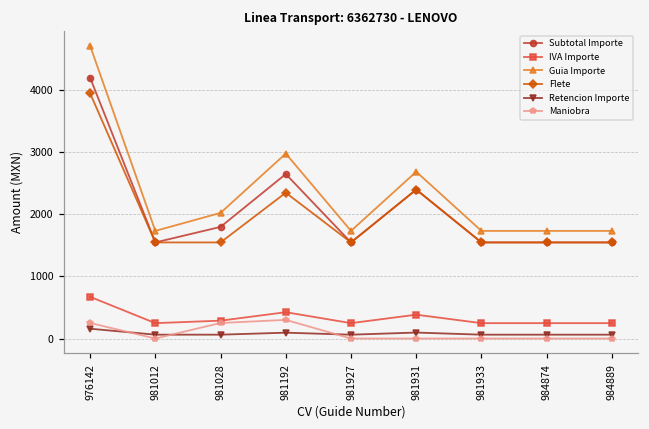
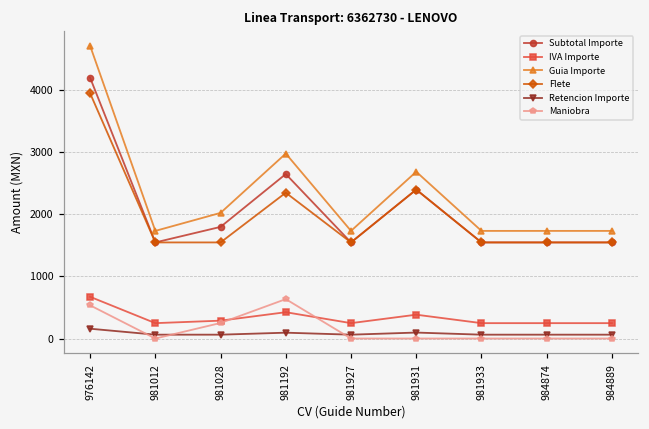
  {
    "Maniobra": {
-     "976142": 300,
+     "976142": 500,
      "981012": 0,
-     "981192": 300,
+     "981192": 600,
      "981927": 0,
      "981931": 0,
      "981933": 0,
      "984874": 0,
      "984889": 0
    }
  }
